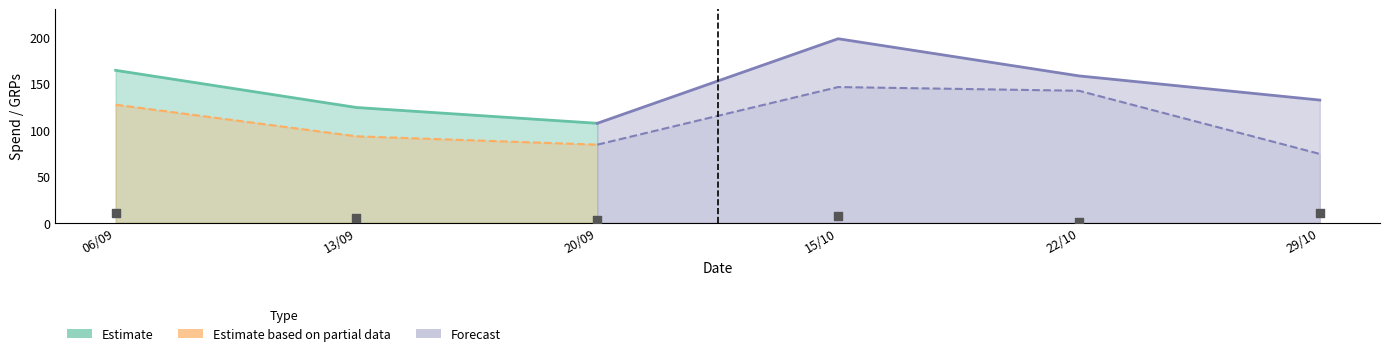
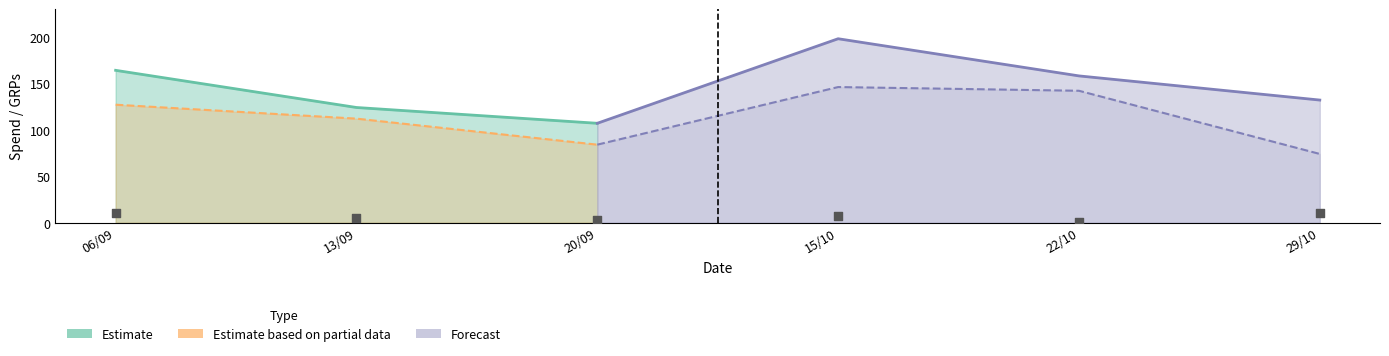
  {
    "Estimate based on partial data": {
      "06/09": 130,
-     "13/09": 90
+     "13/09": 110
    }
  }
